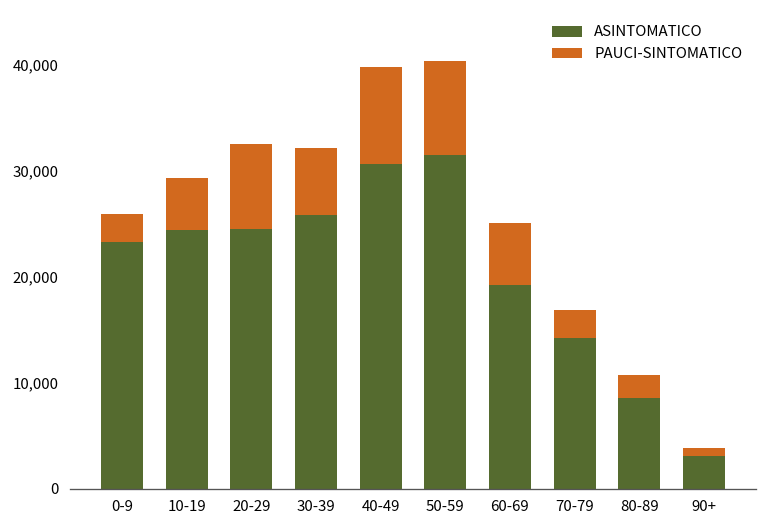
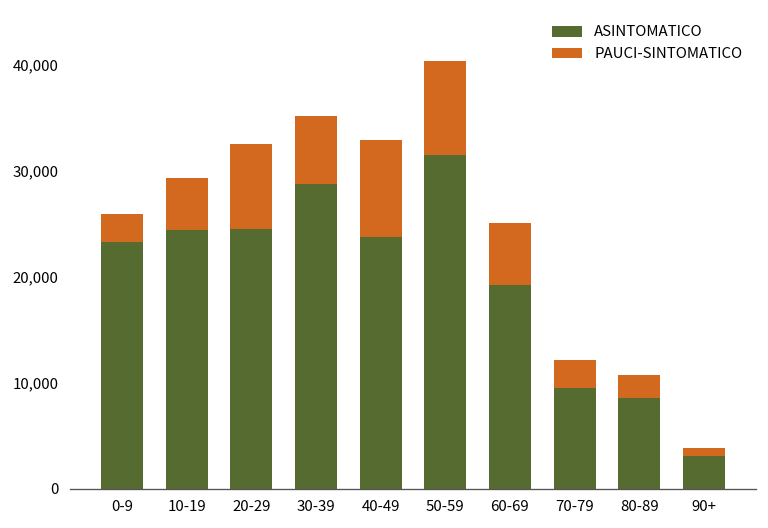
  {
    "ASINTOMATICO": {
      "0-9": "23,000",
      "10-19": "24,000",
      "20-29": "25,000",
-     "30-39": "26,000",
-     "40-49": "31,000",
+     "30-39": "29,000",
+     "40-49": "24,000",
      "50-59": "31,000",
      "60-69": "19,000",
-     "70-79": "14,000",
+     "70-79": "10,000",
      "80-89": "9,000",
      "90+": "3,000"
    },
    "PAUCI-SINTOMATICO": {
      "0-9": "3,000",
      "10-19": "5,000",
      "20-29": "8,000",
      "30-39": "6,000",
      "40-49": "9,000",
      "50-59": "9,000",
      "60-69": "6,000",
      "70-79": "3,000",
      "80-89": "2,000",
      "90+": "1,000"
    }
  }
